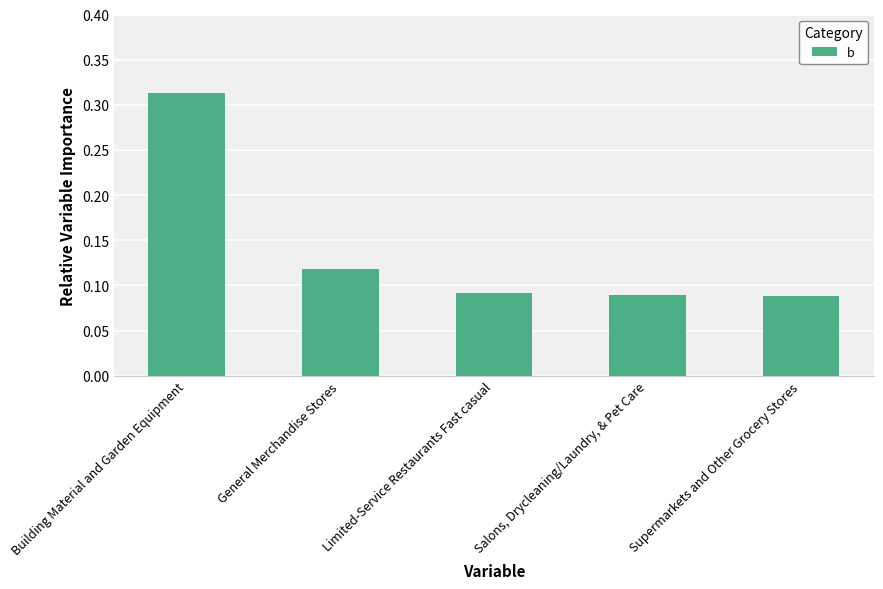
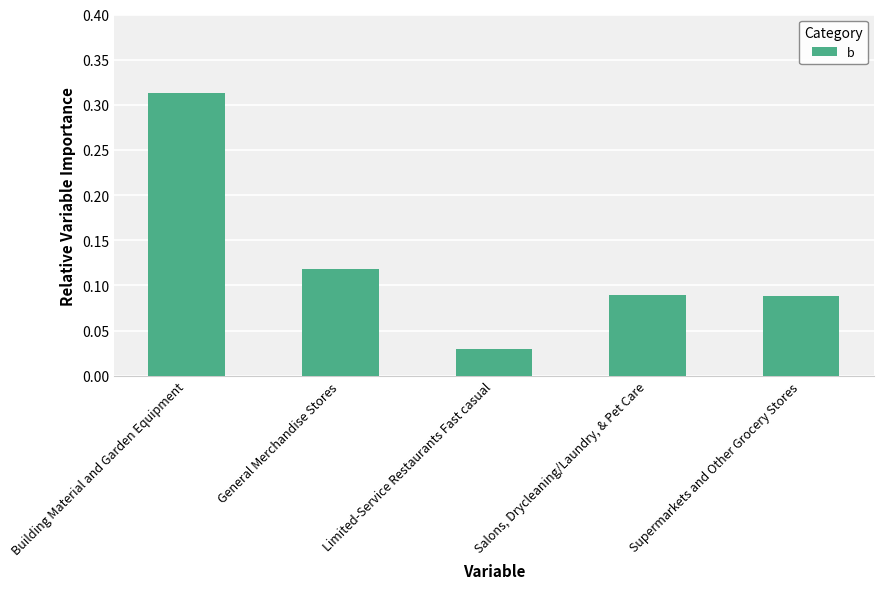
  {
    "Building Material and Garden Equipment": 0.31,
    "General Merchandise Stores": 0.12,
-   "Limited-Service Restaurants Fast casual": 0.09,
+   "Limited-Service Restaurants Fast casual": 0.03,
    "Salons, Drycleaning/Laundry, & Pet Care": 0.09,
    "Supermarkets and Other Grocery Stores": 0.09
  }
